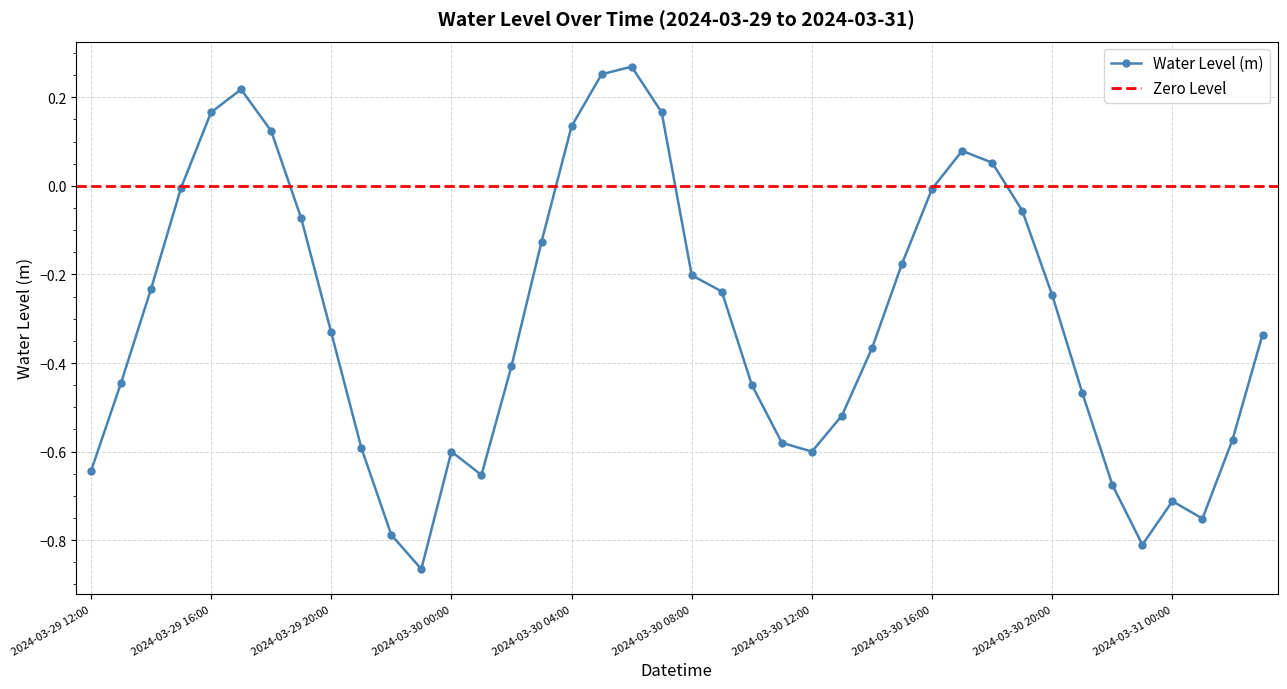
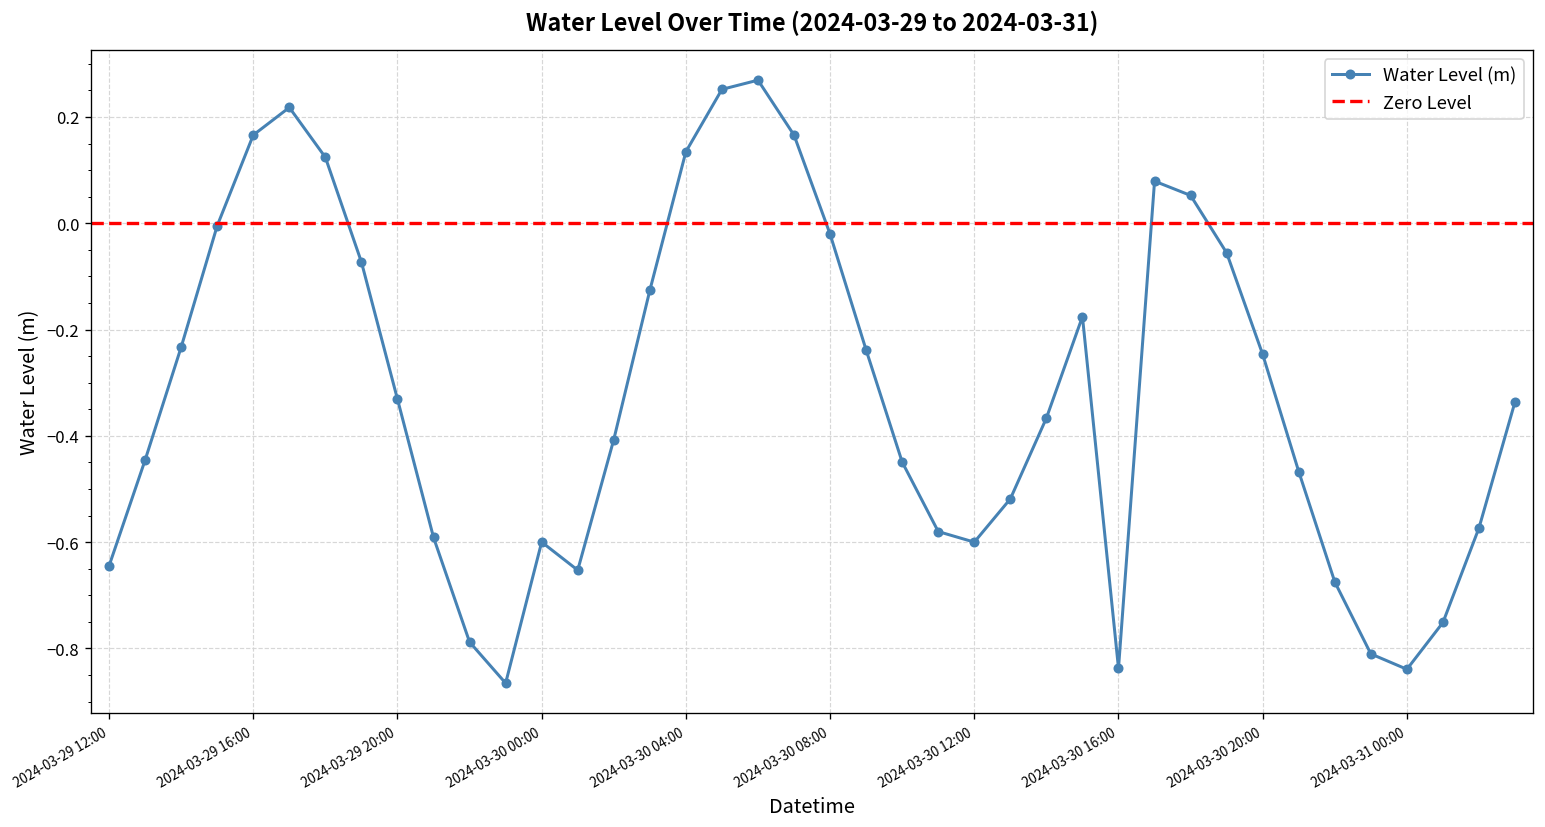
  {
    "2024-03-29 12:00": -0.64,
    "2024-03-29 16:00": 0.17,
    "2024-03-29 20:00": -0.33,
    "2024-03-30 00:00": -0.60,
    "2024-03-30 04:00": 0.13,
-   "2024-03-30 08:00": -0.20,
+   "2024-03-30 08:00": -0.02,
    "2024-03-30 12:00": -0.60,
-   "2024-03-30 16:00": -0.01,
+   "2024-03-30 16:00": -0.84,
    "2024-03-30 20:00": -0.25,
-   "2024-03-31 00:00": -0.71
+   "2024-03-31 00:00": -0.84
  }
